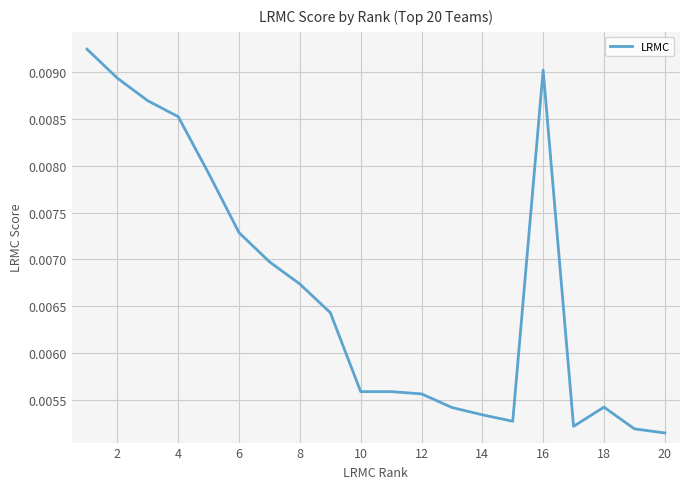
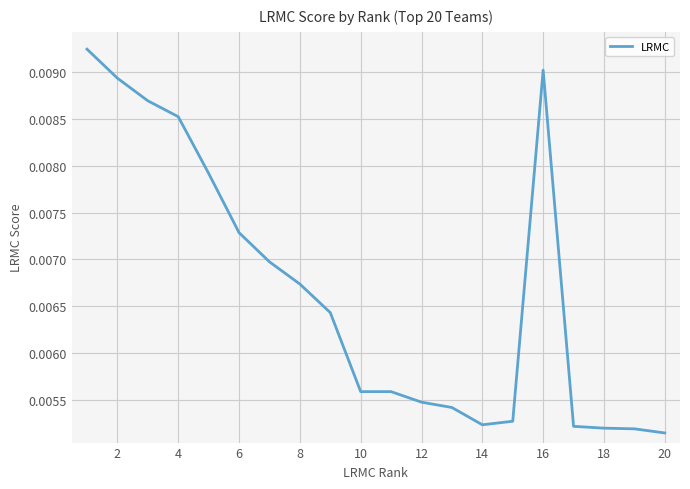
  {
    "2": 0.0089,
    "4": 0.0085,
    "6": 0.0073,
    "8": 0.0067,
    "10": 0.0056,
-   "12": 0.0056,
-   "14": 0.0053,
+   "12": 0.0055,
+   "14": 0.0052,
    "16": 0.0090,
-   "18": 0.0054,
+   "18": 0.0052,
    "20": 0.0051
  }
